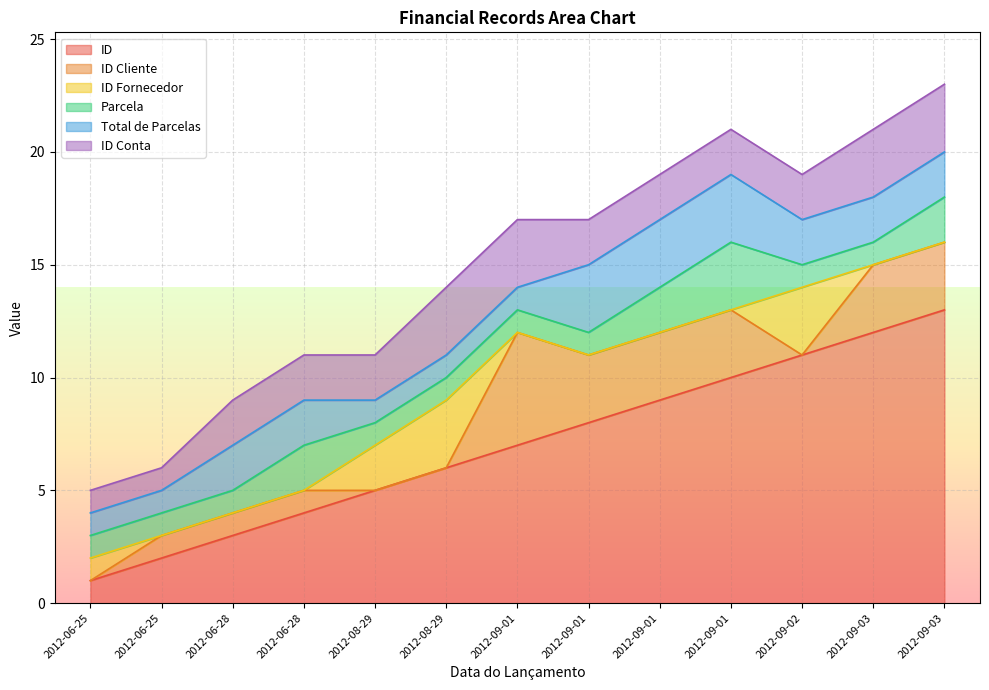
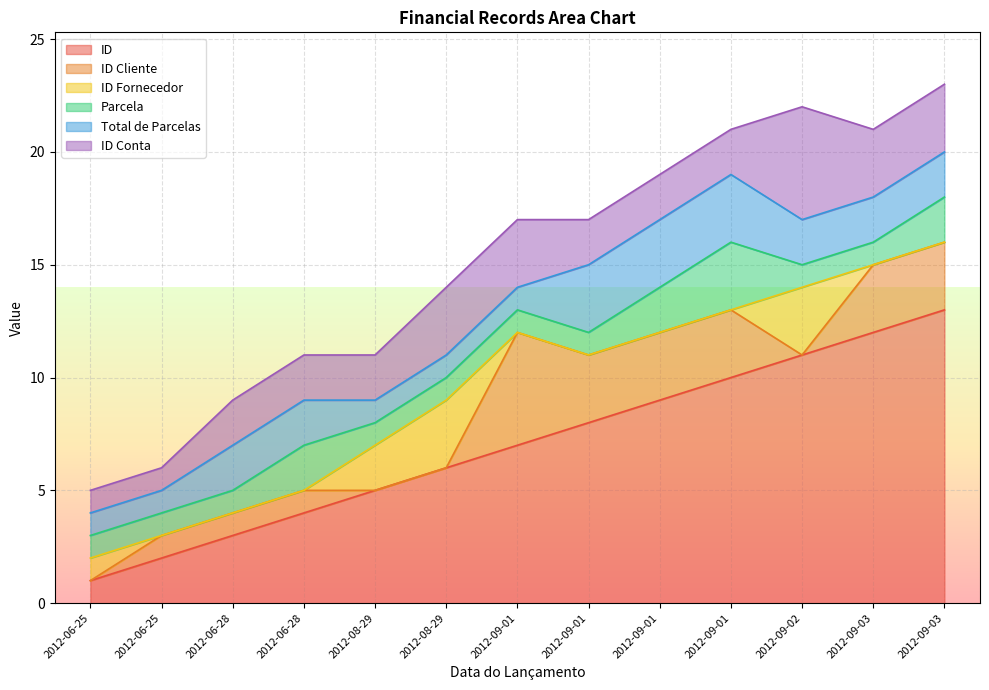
  {
    "Parcela": {
      "2012-09-02": 1
    },
    "Total de Parcelas": {
      "2012-09-02": 2
    },
    "ID Conta": {
-     "2012-09-02": 2
+     "2012-09-02": 5
    }
  }
